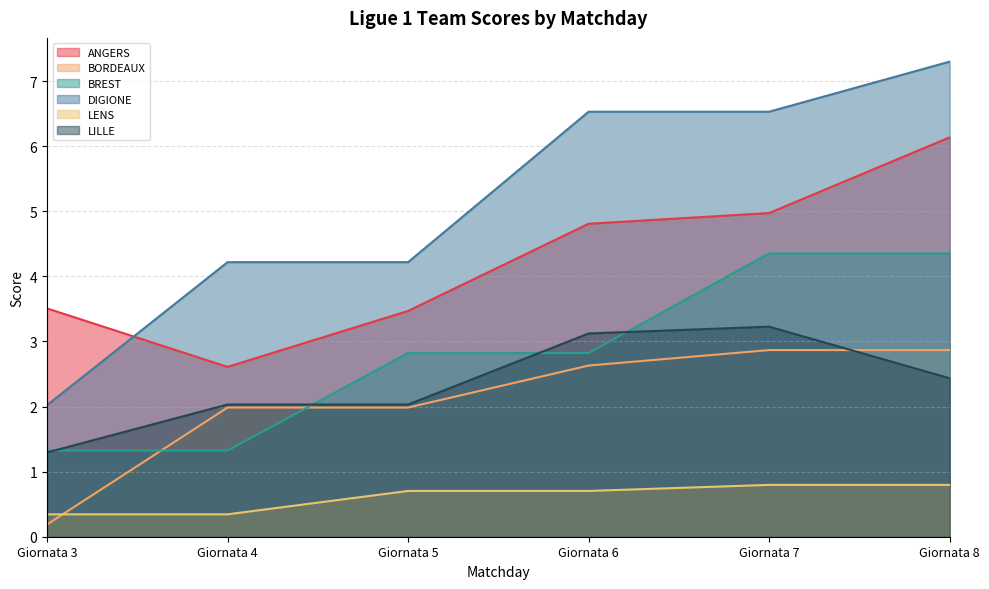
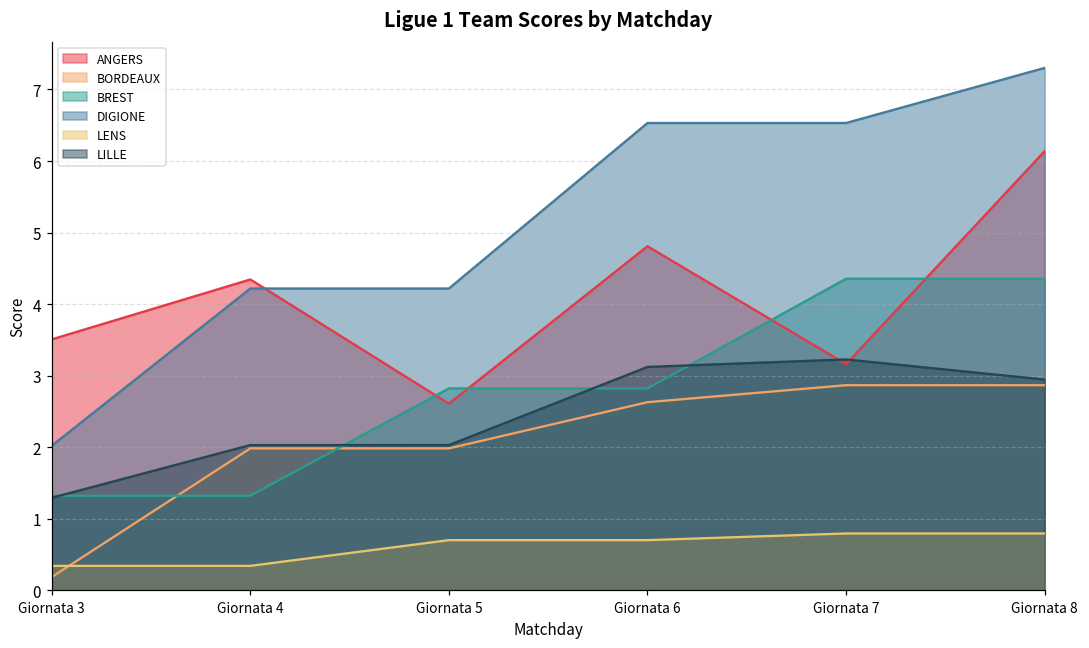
  {
    "ANGERS": {
      "Giornata 3": 3.5,
-     "Giornata 4": 2.6,
-     "Giornata 5": 3.5,
+     "Giornata 4": 4.3,
+     "Giornata 5": 2.6,
      "Giornata 6": 4.8,
-     "Giornata 7": 5.0,
+     "Giornata 7": 3.2,
      "Giornata 8": 6.1
    },
    "LILLE": {
      "Giornata 4": 2.0,
      "Giornata 5": 2.0,
      "Giornata 6": 3.1,
      "Giornata 7": 3.2,
-     "Giornata 8": 2.4
+     "Giornata 8": 2.9
    }
  }
